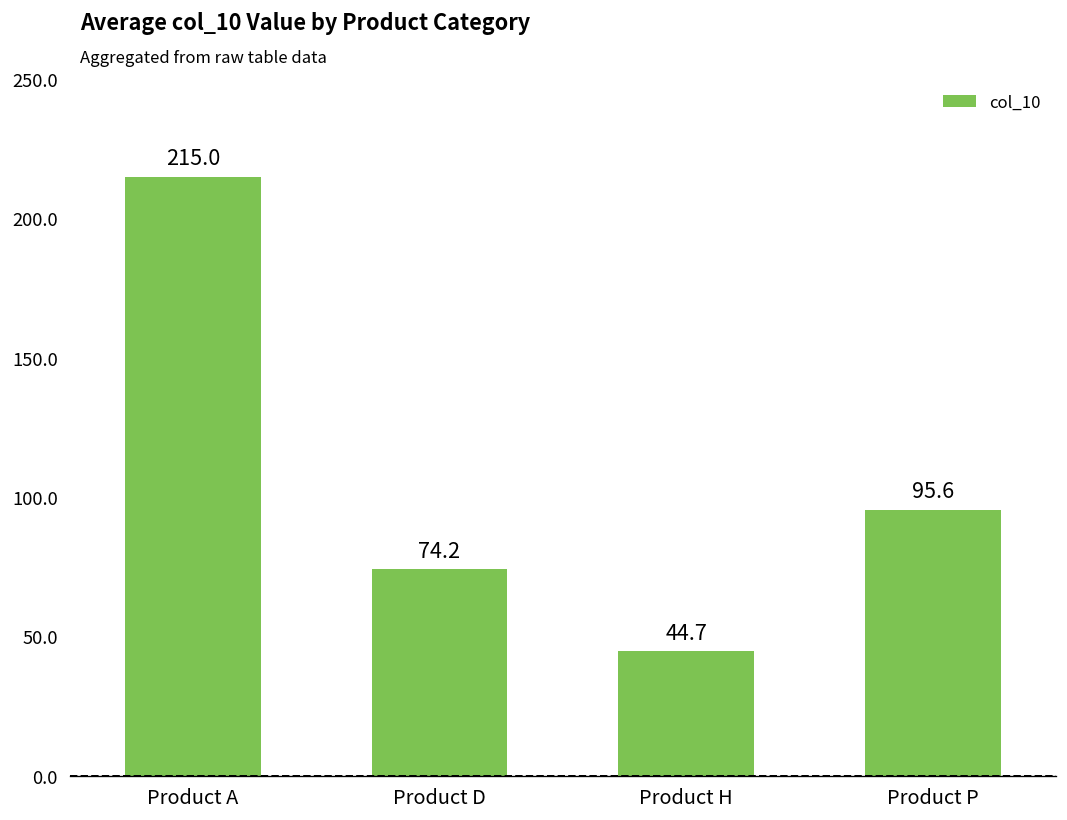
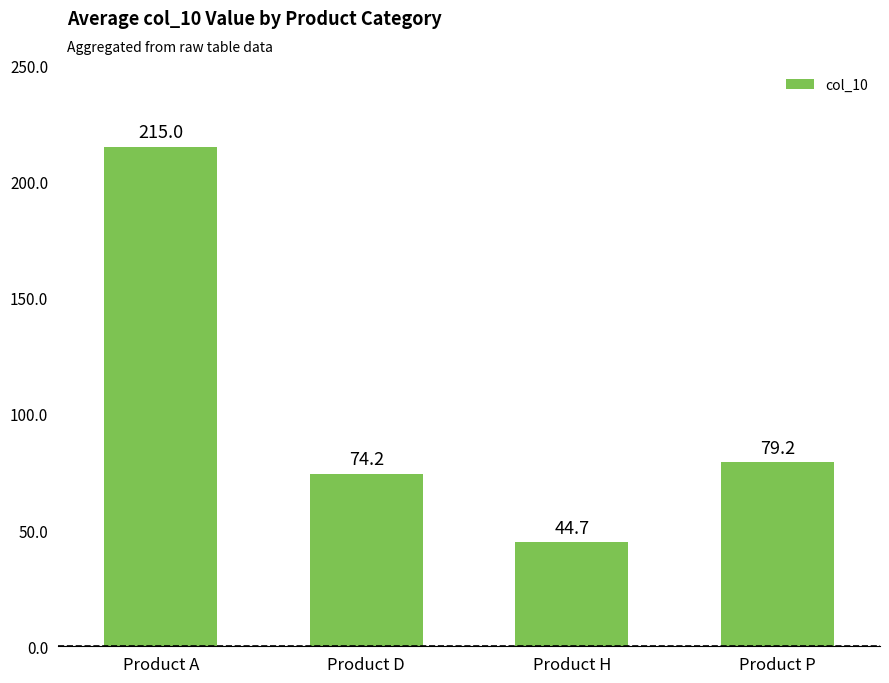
  {
    "Product A": 215.0,
    "Product D": 74.2,
    "Product H": 44.7,
-   "Product P": 95.6
+   "Product P": 79.2
  }
